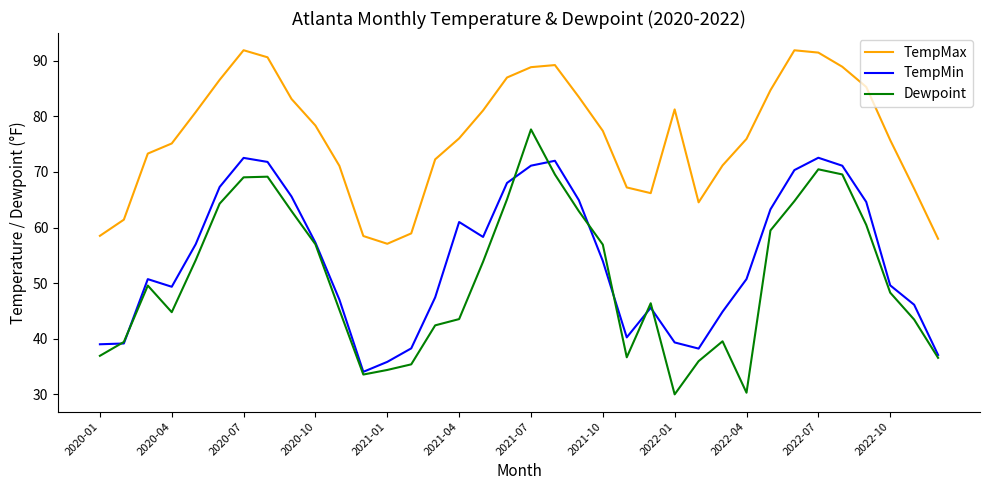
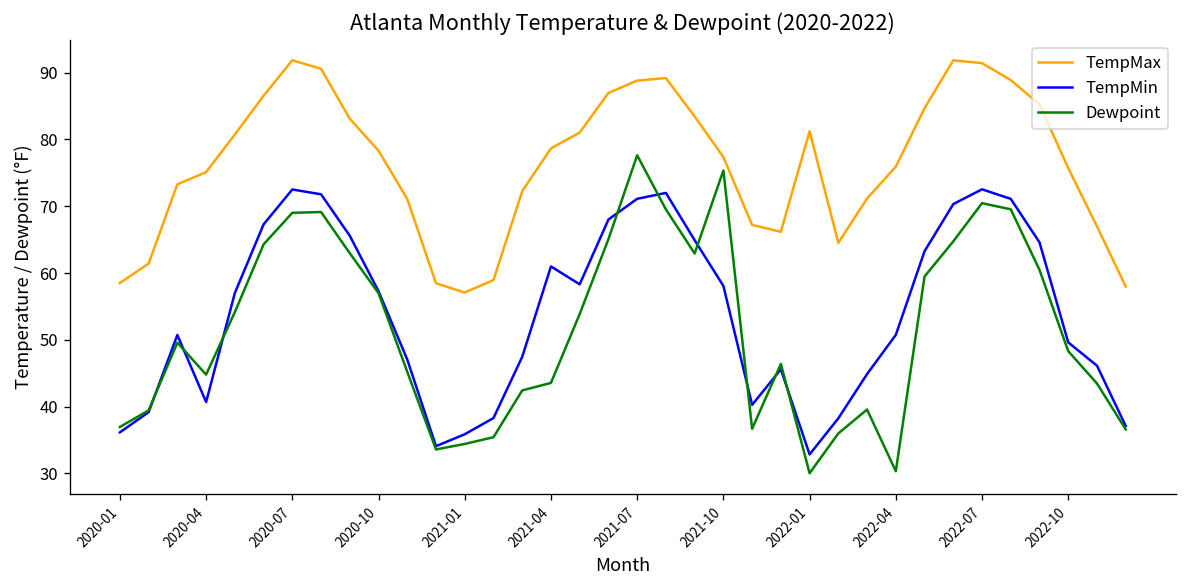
  {
    "TempMax": {
      "2020-01": 59,
      "2020-04": 75,
      "2020-07": 92,
      "2020-10": 78,
      "2021-01": 57,
-     "2021-04": 76,
+     "2021-04": 79,
      "2021-07": 89,
      "2021-10": 77,
      "2022-01": 81,
      "2022-04": 76,
      "2022-07": 91,
      "2022-10": 76
    },
    "TempMin": {
-     "2020-01": 39,
-     "2020-04": 49,
+     "2020-01": 36,
+     "2020-04": 41,
      "2020-07": 73,
      "2021-01": 36,
      "2021-04": 61,
      "2021-07": 71,
-     "2021-10": 54,
-     "2022-01": 39,
+     "2021-10": 58,
+     "2022-01": 33,
      "2022-04": 51,
      "2022-07": 73,
      "2022-10": 50
    },
    "Dewpoint": {
      "2020-01": 37,
      "2020-04": 45,
      "2020-07": 69,
      "2021-01": 34,
      "2021-04": 44,
      "2021-07": 78,
-     "2021-10": 57,
+     "2021-10": 75,
      "2022-01": 30,
      "2022-04": 30,
      "2022-07": 70,
      "2022-10": 48
    }
  }
